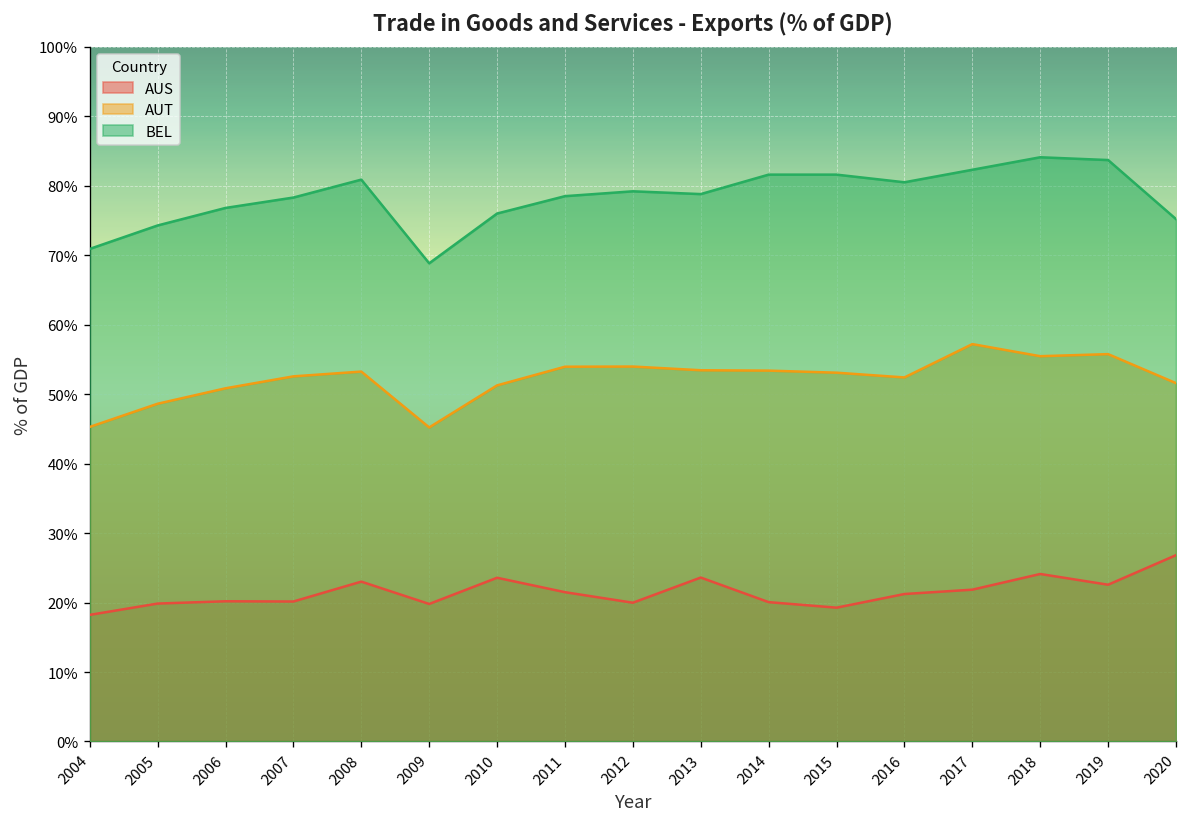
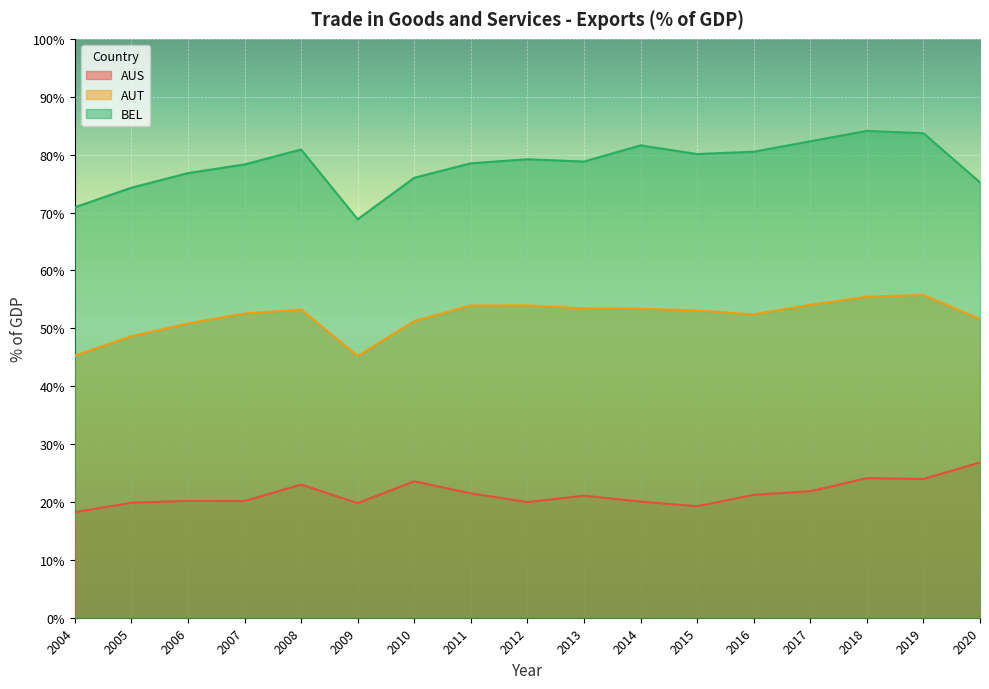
  {
    "AUS": {
      "2004": "18%",
      "2005": "20%",
      "2006": "20%",
      "2007": "20%",
      "2008": "23%",
      "2009": "20%",
      "2010": "24%",
      "2011": "21%",
      "2012": "20%",
-     "2013": "24%",
+     "2013": "21%",
      "2014": "20%",
      "2015": "19%",
      "2016": "21%",
      "2017": "22%",
      "2018": "24%",
-     "2019": "23%",
+     "2019": "24%",
      "2020": "27%"
    },
    "AUT": {
      "2004": "45%",
      "2005": "49%",
      "2006": "51%",
      "2007": "53%",
      "2008": "53%",
      "2009": "45%",
      "2010": "51%",
      "2011": "54%",
      "2012": "54%",
      "2013": "53%",
      "2014": "53%",
      "2015": "53%",
      "2016": "52%",
-     "2017": "57%",
+     "2017": "54%",
      "2018": "55%",
      "2019": "56%",
      "2020": "52%"
    },
    "BEL": {
      "2004": "71%",
      "2005": "74%",
      "2006": "77%",
      "2007": "78%",
      "2008": "81%",
      "2009": "69%",
      "2010": "76%",
      "2011": "79%",
      "2012": "79%",
      "2013": "79%",
      "2014": "82%",
-     "2015": "82%",
+     "2015": "80%",
      "2016": "81%",
      "2017": "82%",
      "2018": "84%",
      "2019": "84%",
      "2020": "75%"
    }
  }
